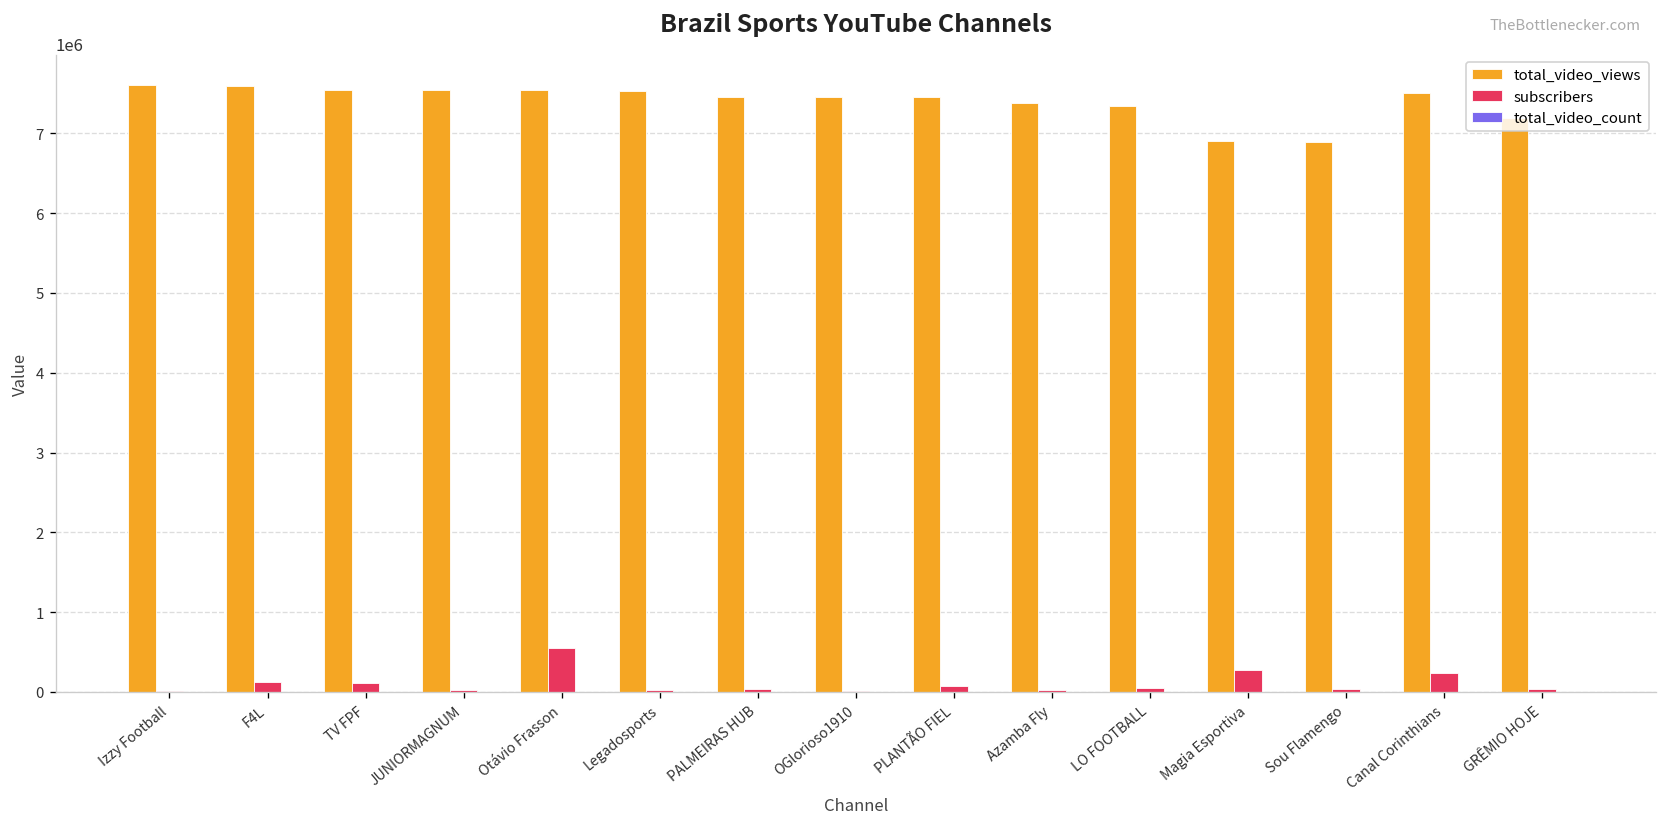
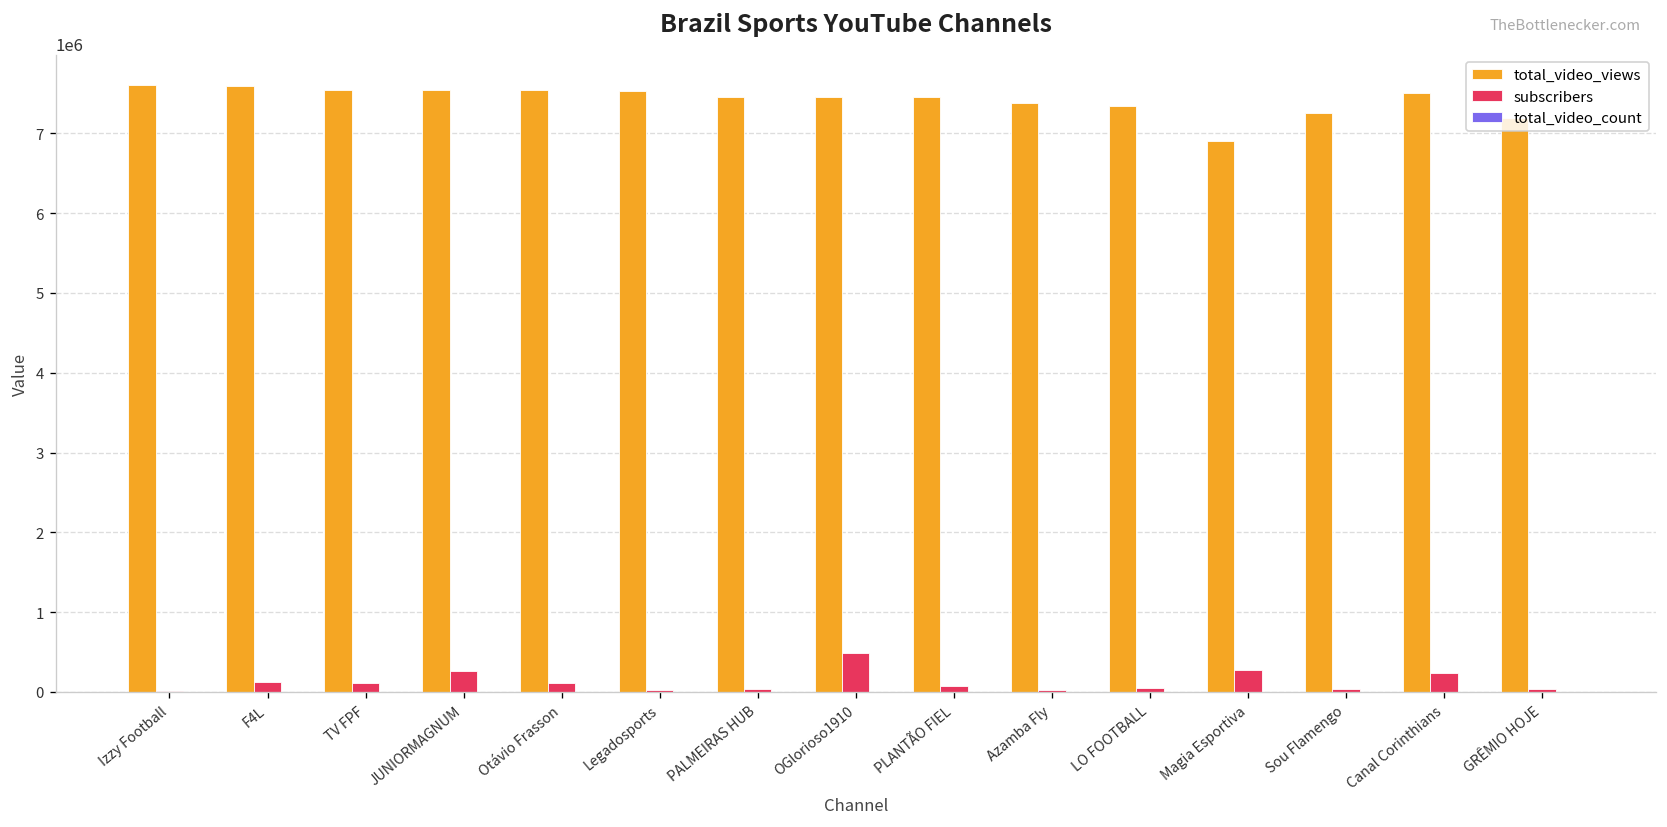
  {
    "total_video_views": {
      "Izzy Football": 7600000,
      "F4L": 7600000,
      "TV FPF": 7500000,
      "JUNIORMAGNUM": 7500000,
      "Otávio Frasson": 7500000,
      "Legadosports": 7500000,
      "PALMEIRAS HUB": 7500000,
      "OGlorioso1910": 7500000,
      "PLANTÃO FIEL": 7500000,
      "Azamba Fly": 7400000,
      "LO FOOTBALL": 7300000,
      "Magia Esportiva": 6900000,
-     "Sou Flamengo": 6900000,
+     "Sou Flamengo": 7300000,
      "Canal Corinthians": 7500000
    },
    "subscribers": {
      "F4L": 100000,
      "TV FPF": 100000,
-     "JUNIORMAGNUM": 0,
-     "Otávio Frasson": 600000,
-     "OGlorioso1910": 0,
+     "JUNIORMAGNUM": 300000,
+     "Otávio Frasson": 100000,
+     "OGlorioso1910": 500000,
      "PLANTÃO FIEL": 100000,
      "LO FOOTBALL": 0,
      "Magia Esportiva": 300000,
      "Canal Corinthians": 200000
    }
  }
